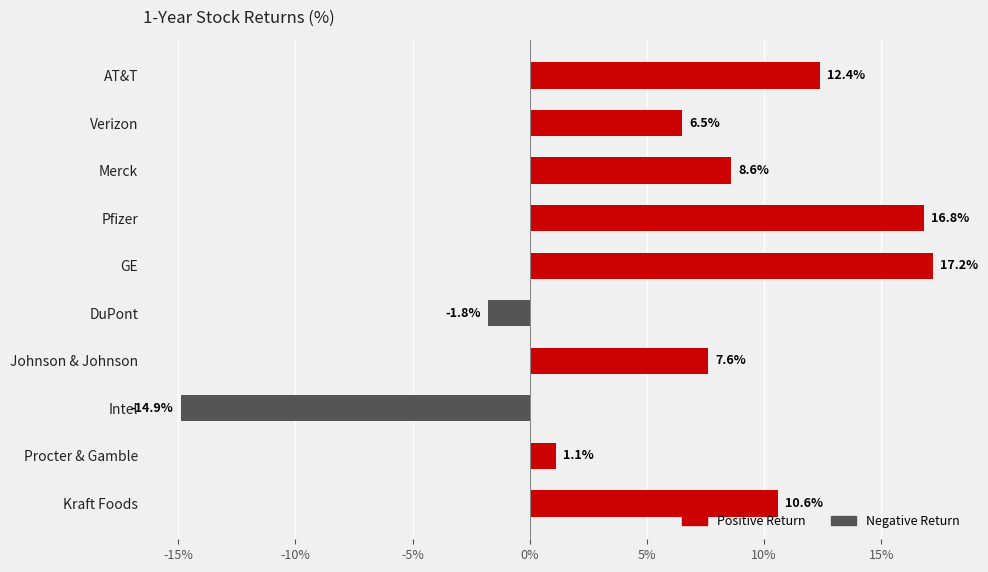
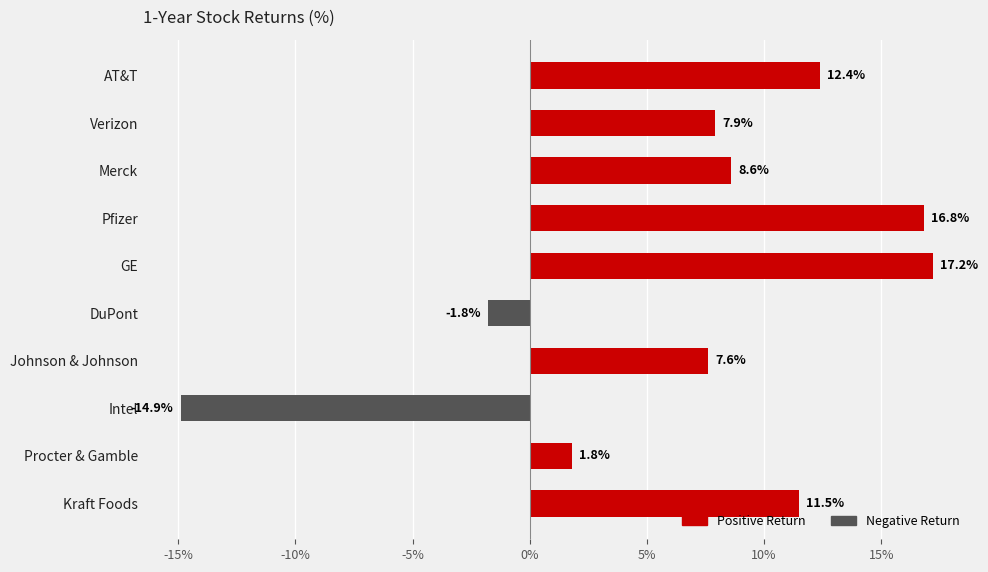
  {
    "AT&T": "12.4%",
-   "Verizon": "6.5%",
+   "Verizon": "7.9%",
    "Merck": "8.6%",
    "Pfizer": "16.8%",
    "GE": "17.2%",
    "DuPont": "-1.8%",
    "Johnson & Johnson": "7.6%",
    "Intel": "-14.9%",
-   "Procter & Gamble": "1.1%",
-   "Kraft Foods": "10.6%"
+   "Procter & Gamble": "1.8%",
+   "Kraft Foods": "11.5%"
  }
